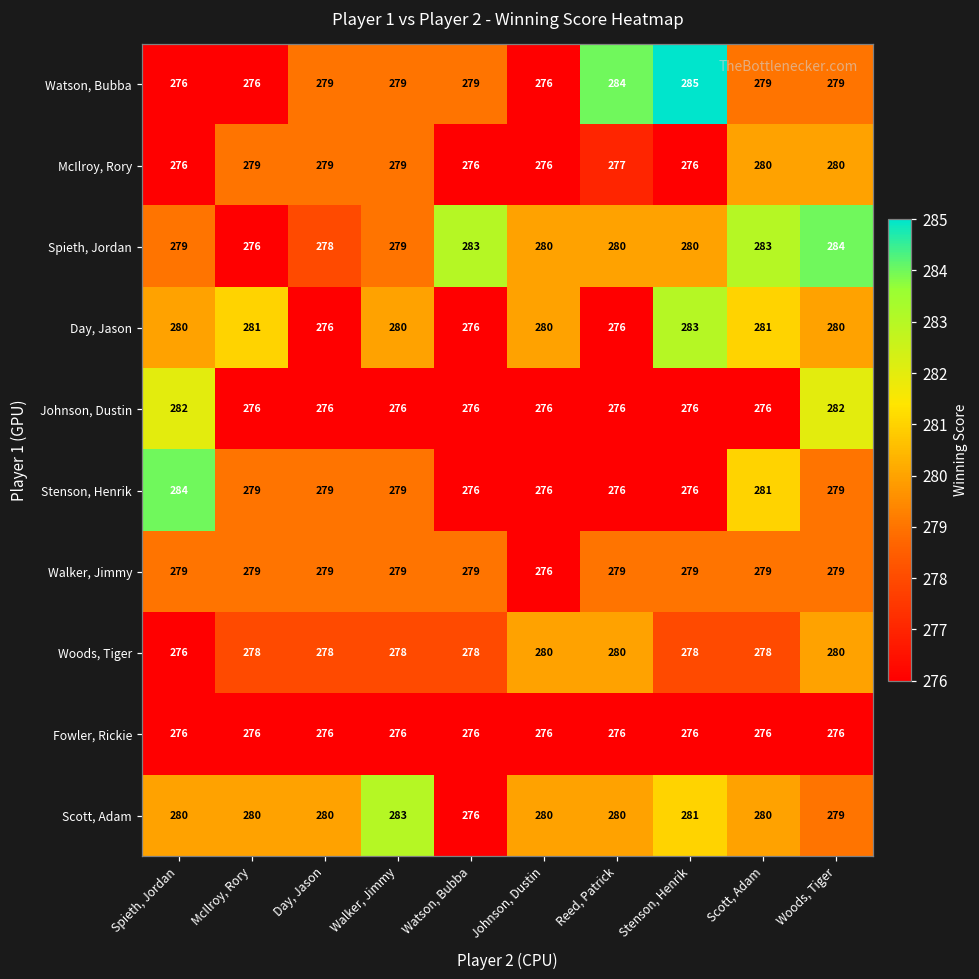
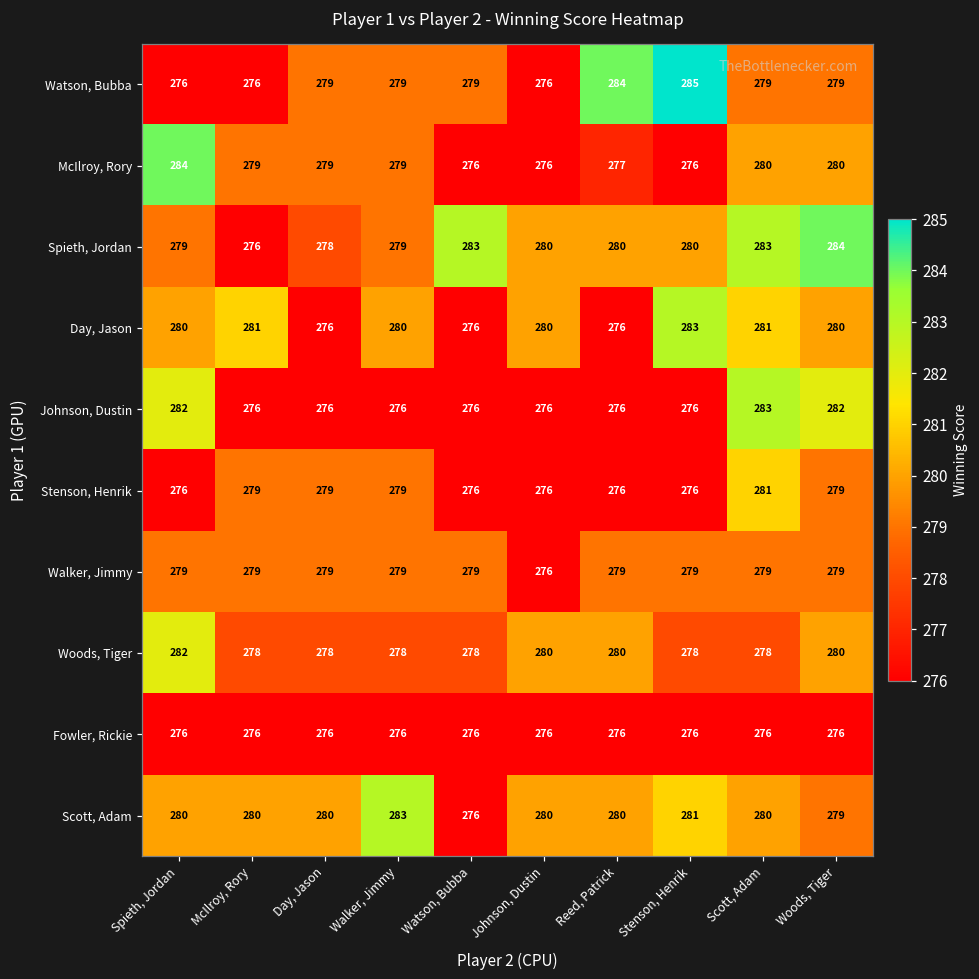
  {
    "Watson, Bubba": {
      "Spieth, Jordan": 276,
      "McIlroy, Rory": 276,
      "Day, Jason": 279,
      "Walker, Jimmy": 279,
      "Watson, Bubba": 279,
      "Johnson, Dustin": 276,
      "Reed, Patrick": 284,
      "Stenson, Henrik": 285,
      "Woods, Tiger": 279
    },
    "McIlroy, Rory": {
-     "Spieth, Jordan": 276,
+     "Spieth, Jordan": 284,
      "McIlroy, Rory": 279,
      "Day, Jason": 279,
      "Walker, Jimmy": 279,
      "Watson, Bubba": 276,
      "Johnson, Dustin": 276,
      "Reed, Patrick": 277,
      "Stenson, Henrik": 276,
      "Scott, Adam": 280,
      "Woods, Tiger": 280
    },
    "Spieth, Jordan": {
      "Spieth, Jordan": 279,
      "McIlroy, Rory": 276,
      "Day, Jason": 278,
      "Walker, Jimmy": 279,
      "Watson, Bubba": 283,
      "Johnson, Dustin": 280,
      "Reed, Patrick": 280,
      "Stenson, Henrik": 280,
      "Scott, Adam": 283,
      "Woods, Tiger": 284
    },
    "Day, Jason": {
      "Spieth, Jordan": 280,
      "McIlroy, Rory": 281,
      "Day, Jason": 276,
      "Walker, Jimmy": 280,
      "Watson, Bubba": 276,
      "Johnson, Dustin": 280,
      "Reed, Patrick": 276,
      "Stenson, Henrik": 283,
      "Scott, Adam": 281,
      "Woods, Tiger": 280
    },
    "Johnson, Dustin": {
      "Spieth, Jordan": 282,
      "McIlroy, Rory": 276,
      "Day, Jason": 276,
      "Walker, Jimmy": 276,
      "Watson, Bubba": 276,
      "Johnson, Dustin": 276,
      "Reed, Patrick": 276,
      "Stenson, Henrik": 276,
-     "Scott, Adam": 276,
+     "Scott, Adam": 283,
      "Woods, Tiger": 282
    },
    "Stenson, Henrik": {
-     "Spieth, Jordan": 284,
+     "Spieth, Jordan": 276,
      "McIlroy, Rory": 279,
      "Day, Jason": 279,
      "Walker, Jimmy": 279,
      "Watson, Bubba": 276,
      "Johnson, Dustin": 276,
      "Reed, Patrick": 276,
      "Stenson, Henrik": 276,
      "Scott, Adam": 281,
      "Woods, Tiger": 279
    },
    "Walker, Jimmy": {
      "Spieth, Jordan": 279,
      "McIlroy, Rory": 279,
      "Day, Jason": 279,
      "Walker, Jimmy": 279,
      "Watson, Bubba": 279,
      "Johnson, Dustin": 276,
      "Reed, Patrick": 279,
      "Stenson, Henrik": 279,
      "Scott, Adam": 279,
      "Woods, Tiger": 279
    },
    "Woods, Tiger": {
-     "Spieth, Jordan": 276,
+     "Spieth, Jordan": 282,
      "McIlroy, Rory": 278,
      "Day, Jason": 278,
      "Walker, Jimmy": 278,
      "Watson, Bubba": 278,
      "Johnson, Dustin": 280,
      "Reed, Patrick": 280,
      "Stenson, Henrik": 278,
      "Scott, Adam": 278,
      "Woods, Tiger": 280
    },
    "Fowler, Rickie": {
      "Spieth, Jordan": 276,
      "McIlroy, Rory": 276,
      "Day, Jason": 276,
      "Walker, Jimmy": 276,
      "Watson, Bubba": 276,
      "Johnson, Dustin": 276,
      "Reed, Patrick": 276,
      "Stenson, Henrik": 276,
      "Scott, Adam": 276,
      "Woods, Tiger": 276
    },
    "Scott, Adam": {
      "Spieth, Jordan": 280,
      "McIlroy, Rory": 280,
      "Day, Jason": 280,
      "Walker, Jimmy": 283,
      "Watson, Bubba": 276,
      "Johnson, Dustin": 280,
      "Reed, Patrick": 280,
      "Stenson, Henrik": 281,
      "Scott, Adam": 280,
      "Woods, Tiger": 279
    }
  }
